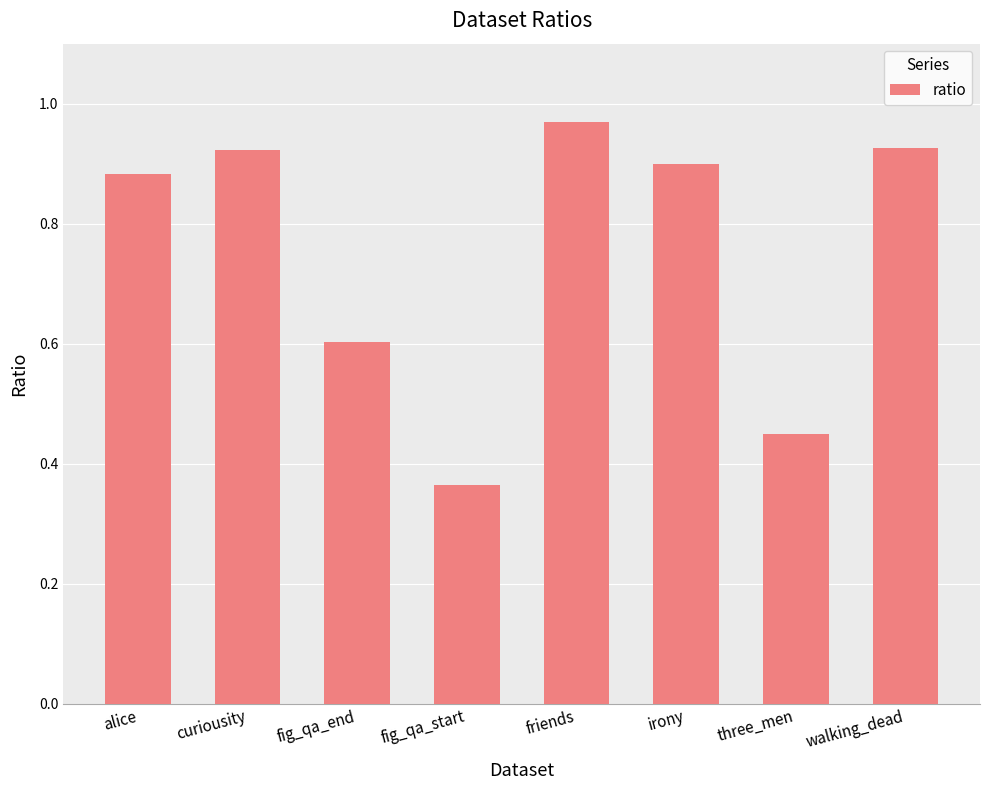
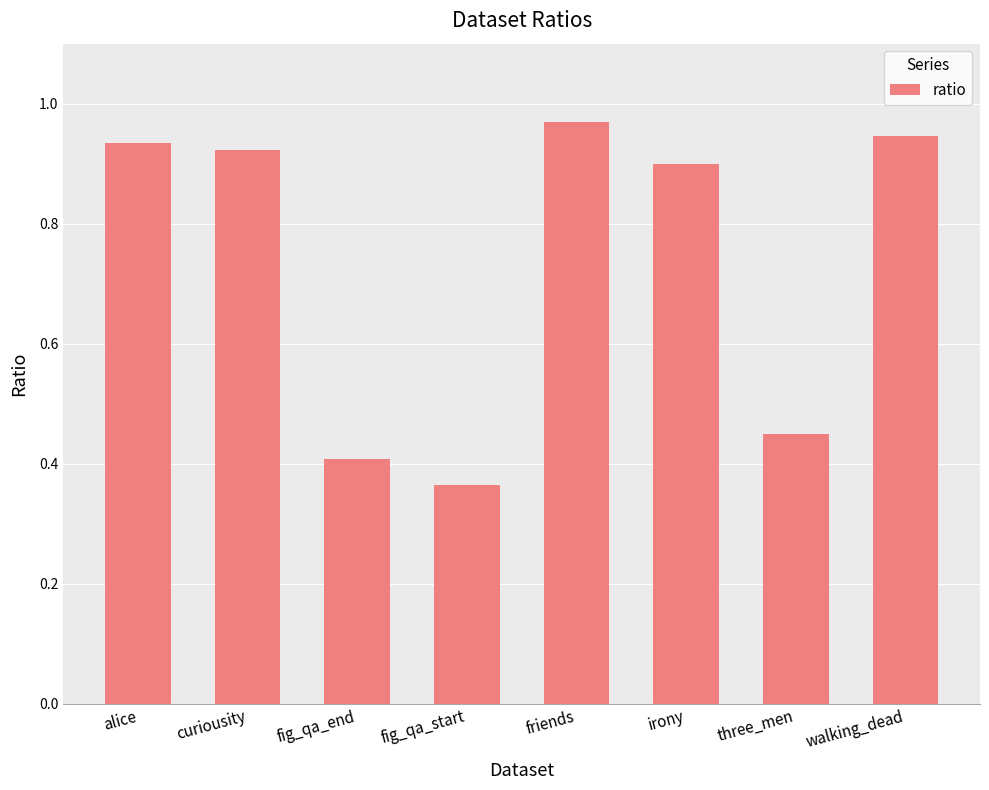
  {
-   "alice": 0.88,
+   "alice": 0.93,
    "curiousity": 0.92,
-   "fig_qa_end": 0.60,
+   "fig_qa_end": 0.41,
    "fig_qa_start": 0.36,
    "friends": 0.97,
    "irony": 0.90,
    "three_men": 0.45,
-   "walking_dead": 0.93
+   "walking_dead": 0.95
  }
